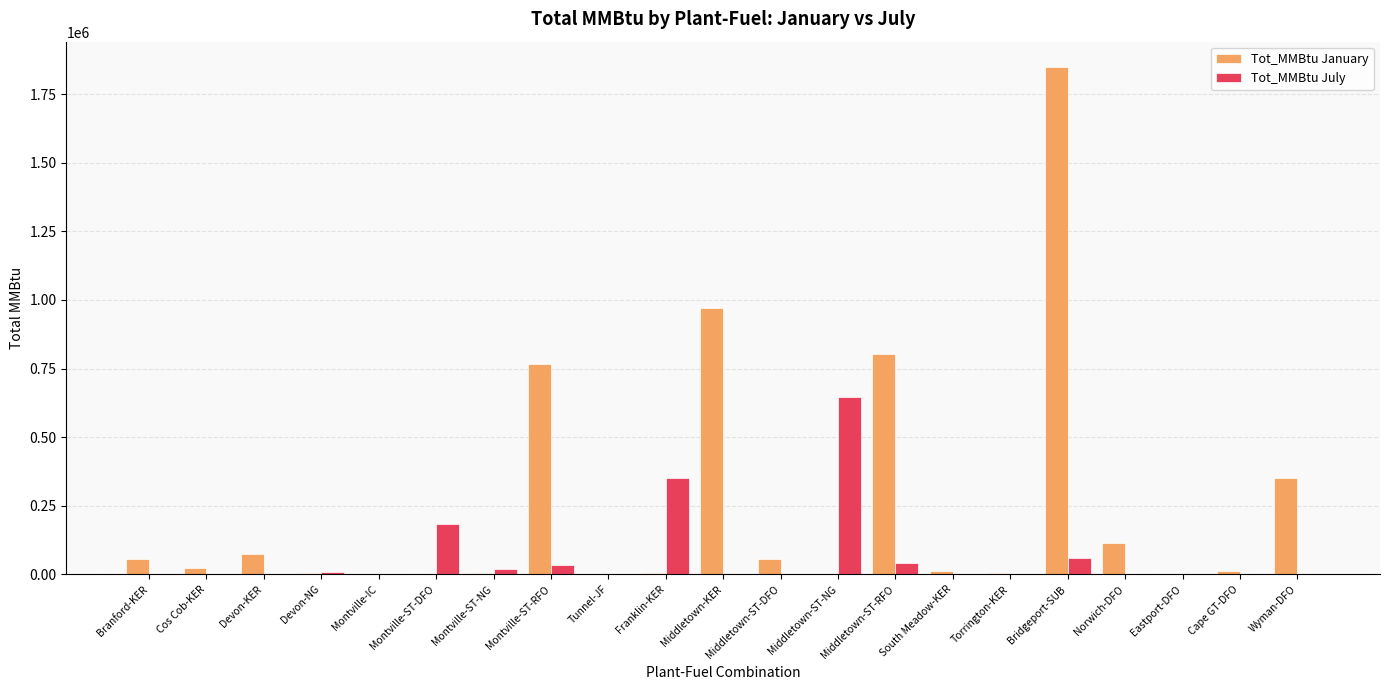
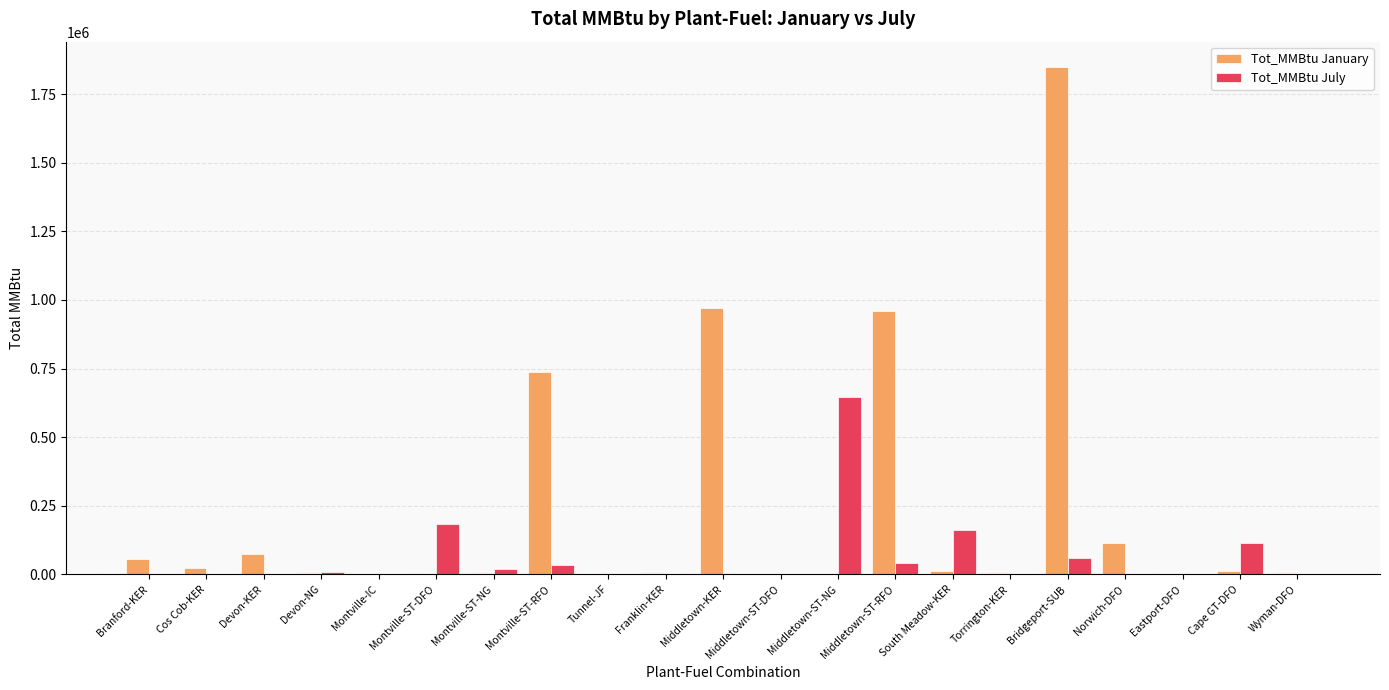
  {
    "Tot_MMBtu January": {
      "Branford-KER": 60000,
      "Cos Cob-KER": 20000,
      "Devon-KER": 70000,
-     "Montville-ST-RFO": 770000,
+     "Montville-ST-RFO": 740000,
      "Middletown-KER": 970000,
-     "Middletown-ST-DFO": 60000,
-     "Middletown-ST-RFO": 800000,
+     "Middletown-ST-DFO": 0,
+     "Middletown-ST-RFO": 960000,
      "South Meadow-KER": 10000,
      "Bridgeport-SUB": 1850000,
      "Norwich-DFO": 110000,
      "Cape GT-DFO": 10000,
-     "Wyman-DFO": 350000
+     "Wyman-DFO": 0
    },
    "Tot_MMBtu July": {
      "Montville-ST-DFO": 180000,
      "Montville-ST-NG": 20000,
      "Montville-ST-RFO": 30000,
-     "Franklin-KER": 350000,
+     "Franklin-KER": 0,
      "Middletown-ST-NG": 650000,
      "Middletown-ST-RFO": 40000,
-     "South Meadow-KER": 0,
+     "South Meadow-KER": 160000,
      "Bridgeport-SUB": 60000,
-     "Cape GT-DFO": 0
+     "Cape GT-DFO": 110000
    }
  }
